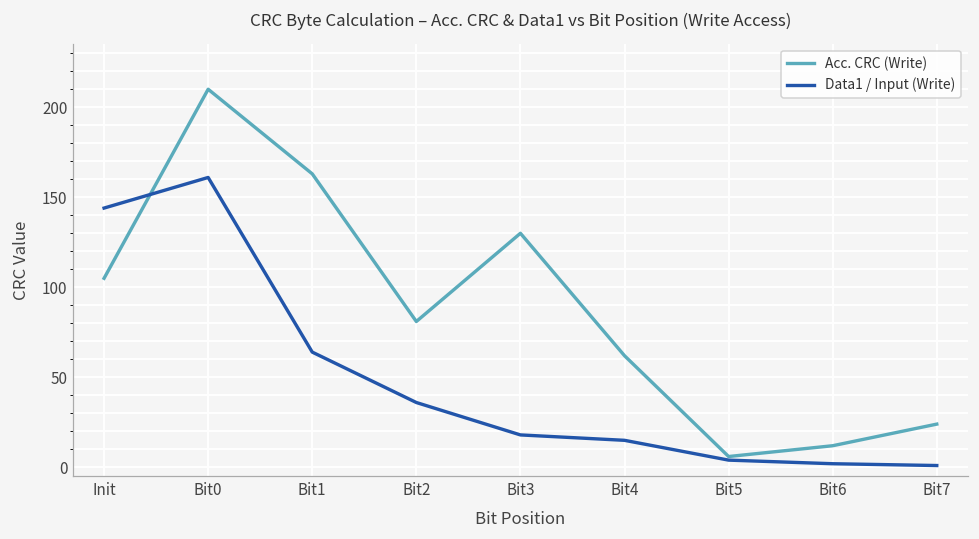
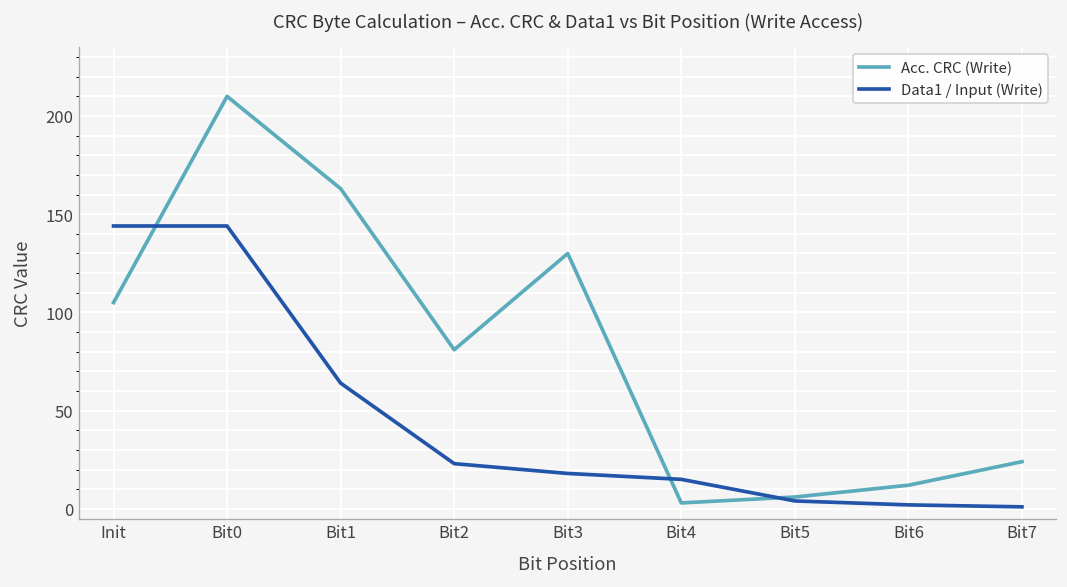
  {
    "Acc. CRC (Write)": {
      "Init": 105,
      "Bit0": 210,
      "Bit1": 163,
      "Bit2": 81,
      "Bit3": 130,
-     "Bit4": 62,
+     "Bit4": 3,
      "Bit5": 6,
      "Bit6": 12,
      "Bit7": 24
    },
    "Data1 / Input (Write)": {
      "Init": 144,
-     "Bit0": 161,
+     "Bit0": 144,
      "Bit1": 64,
-     "Bit2": 36,
+     "Bit2": 23,
      "Bit3": 18,
      "Bit4": 15,
      "Bit5": 4,
      "Bit6": 2,
      "Bit7": 1
    }
  }
